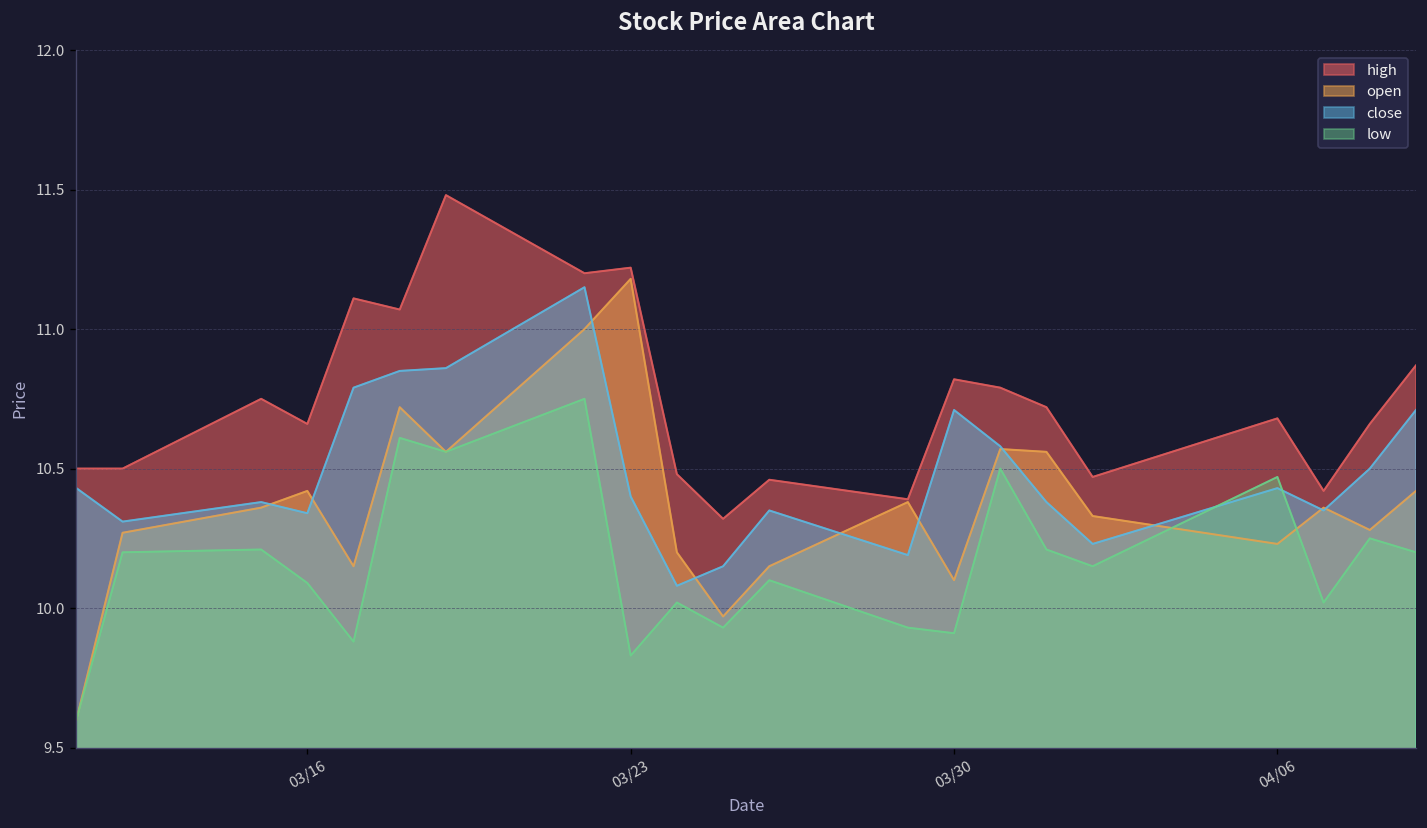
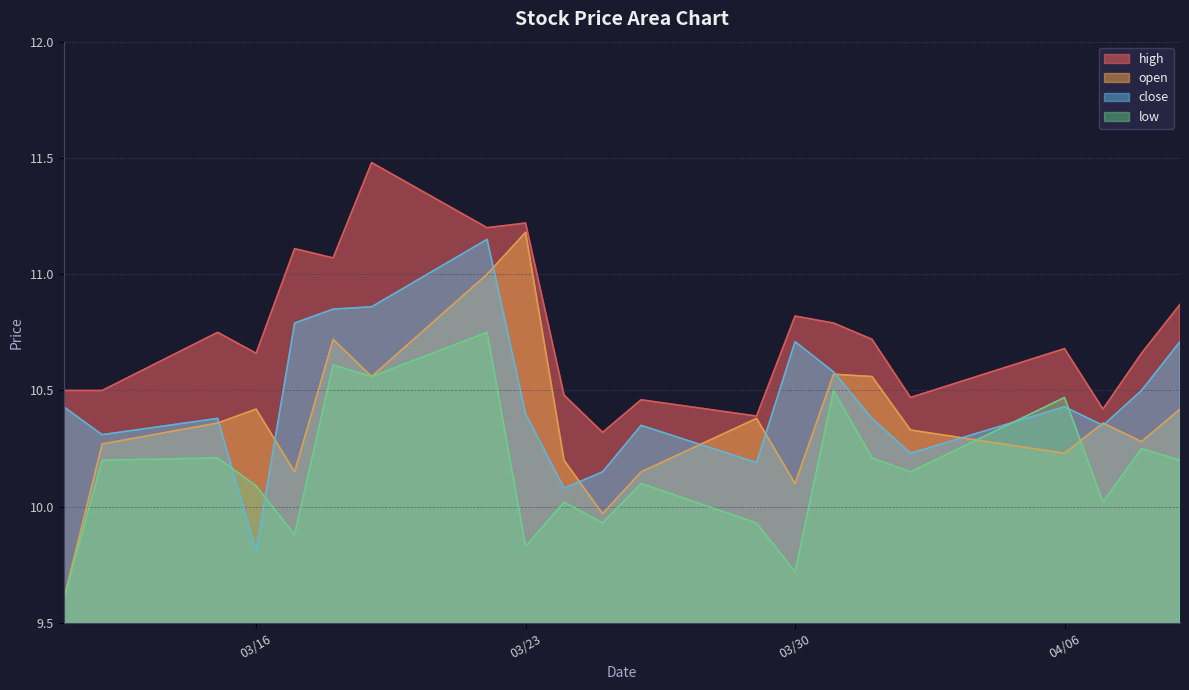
  {
    "close": {
-     "03/16": 10.34,
+     "03/16": 9.81,
      "03/23": 10.40,
      "03/30": 10.71,
      "04/06": 10.43
    },
    "low": {
      "03/16": 10.09,
      "03/23": 9.83,
-     "03/30": 9.91,
+     "03/30": 9.72,
      "04/06": 10.47
    }
  }
